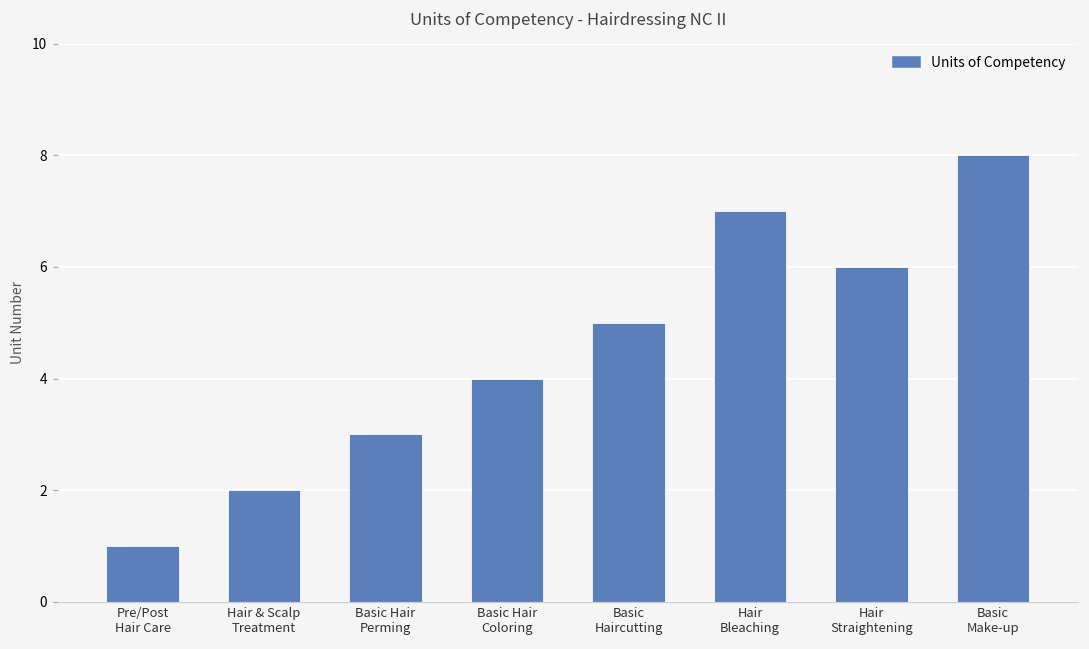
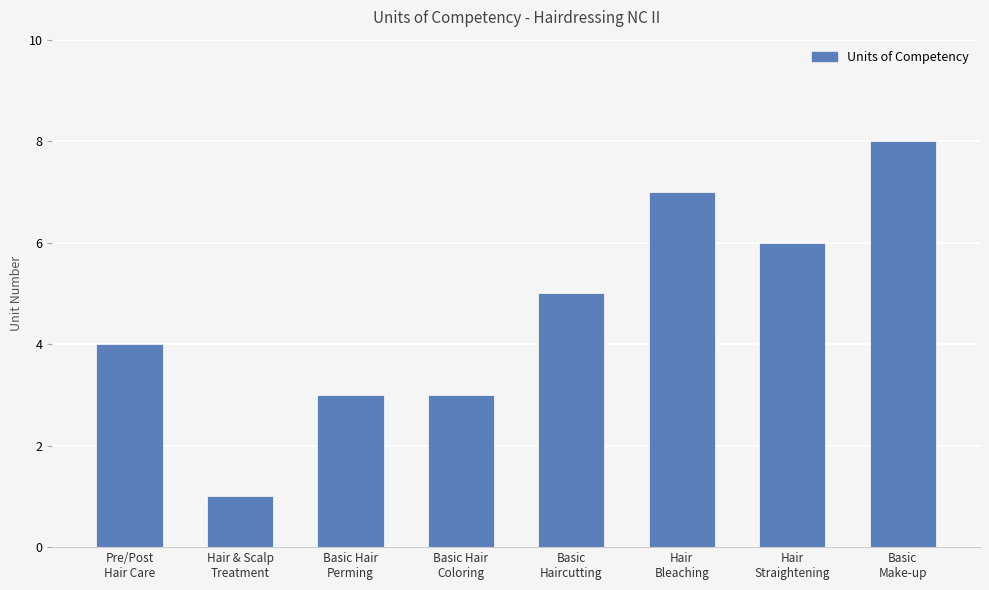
  {
-   "Pre/Post Hair Care": 1,
-   "Hair & Scalp Treatment": 2,
+   "Pre/Post Hair Care": 4,
+   "Hair & Scalp Treatment": 1,
    "Basic Hair Perming": 3,
-   "Basic Hair Coloring": 4,
+   "Basic Hair Coloring": 3,
    "Basic Haircutting": 5,
    "Hair Bleaching": 7,
    "Hair Straightening": 6,
    "Basic Make-up": 8
  }
